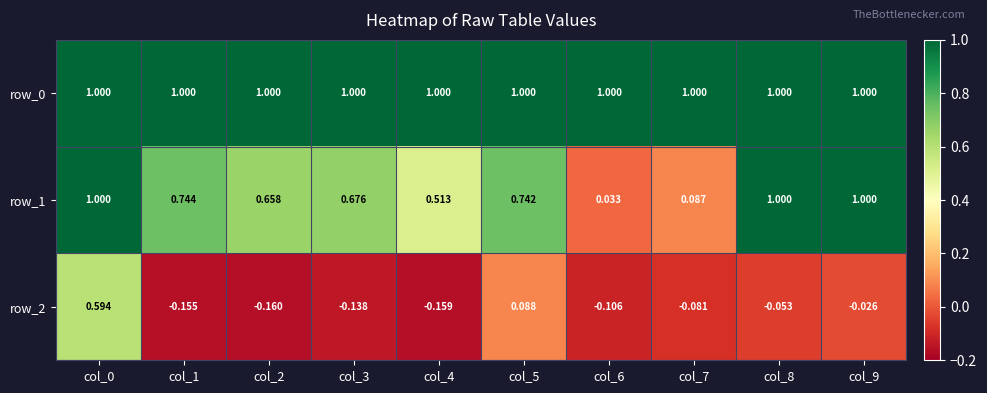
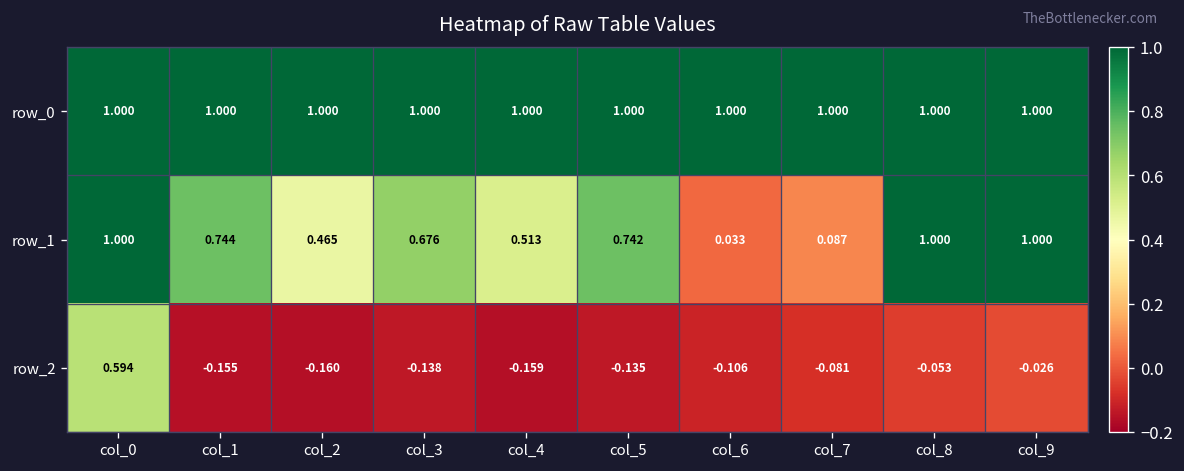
  {
    "row_0": {
      "col_0": 1.000,
      "col_1": 1.000,
      "col_2": 1.000,
      "col_3": 1.000,
      "col_4": 1.000,
      "col_5": 1.000,
      "col_6": 1.000,
      "col_7": 1.000,
      "col_8": 1.000,
      "col_9": 1.000
    },
    "row_1": {
      "col_0": 1.000,
      "col_1": 0.744,
-     "col_2": 0.658,
+     "col_2": 0.465,
      "col_3": 0.676,
      "col_4": 0.513,
      "col_5": 0.742,
      "col_6": 0.033,
      "col_7": 0.087,
      "col_8": 1.000,
      "col_9": 1.000
    },
    "row_2": {
      "col_0": 0.594,
      "col_1": -0.155,
      "col_2": -0.160,
      "col_3": -0.138,
      "col_4": -0.159,
-     "col_5": 0.088,
+     "col_5": -0.135,
      "col_6": -0.106,
      "col_7": -0.081,
      "col_8": -0.053,
      "col_9": -0.026
    }
  }
